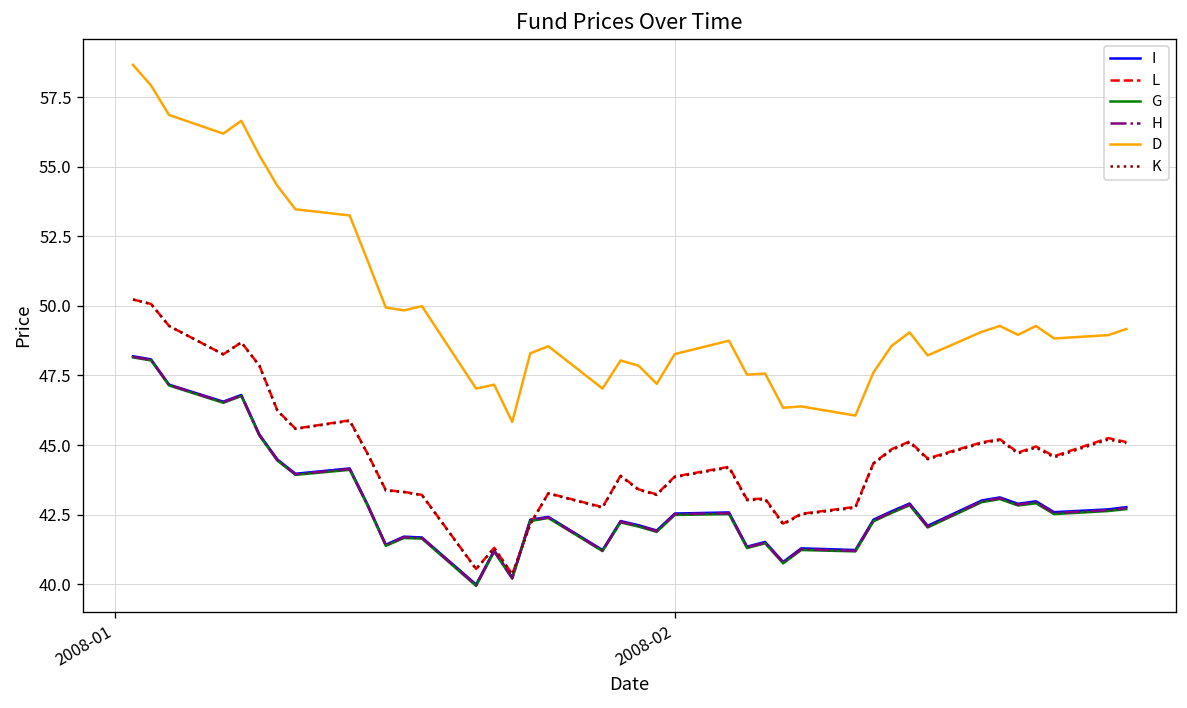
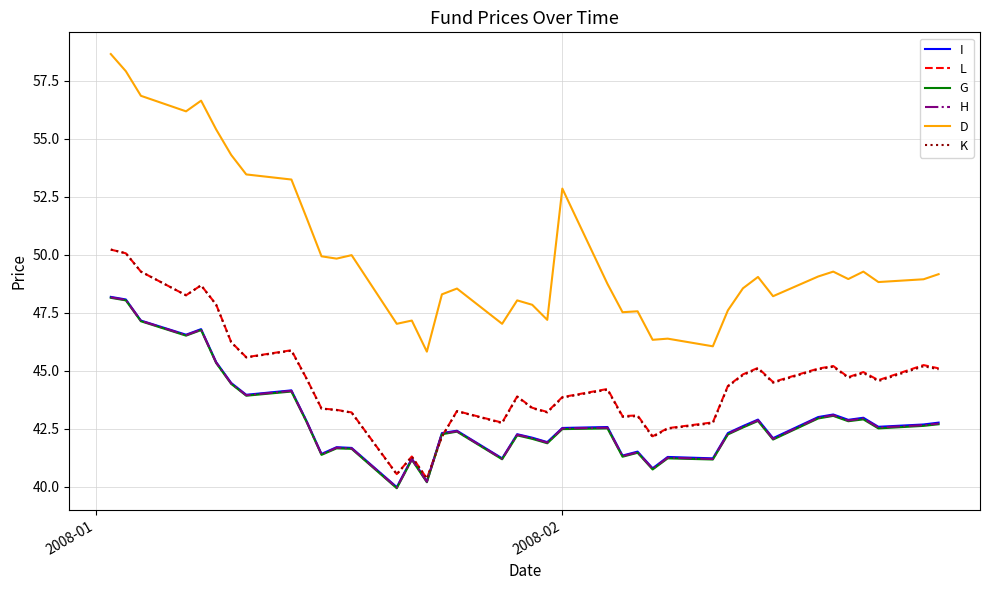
  {
    "D": {
-     "2008-02": 48.3
+     "2008-02": 52.9
    }
  }
